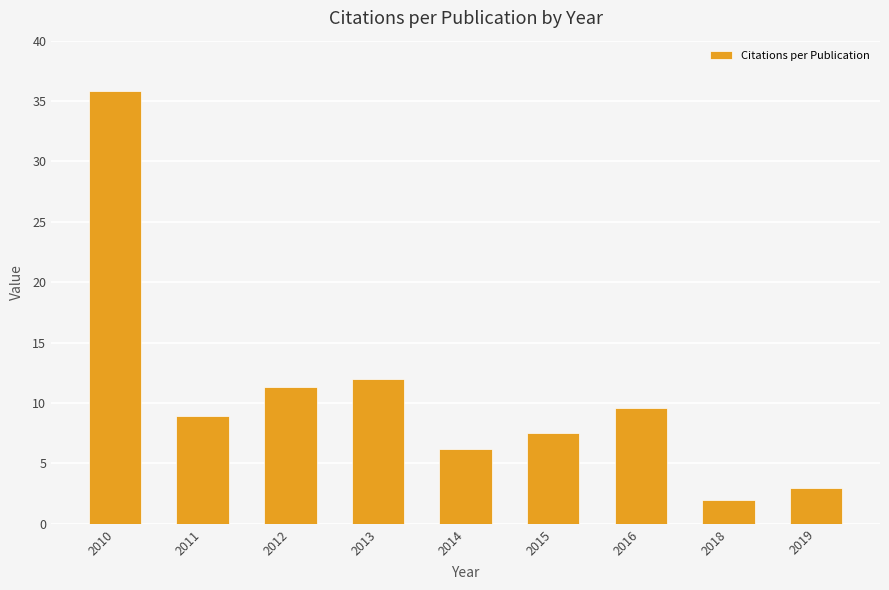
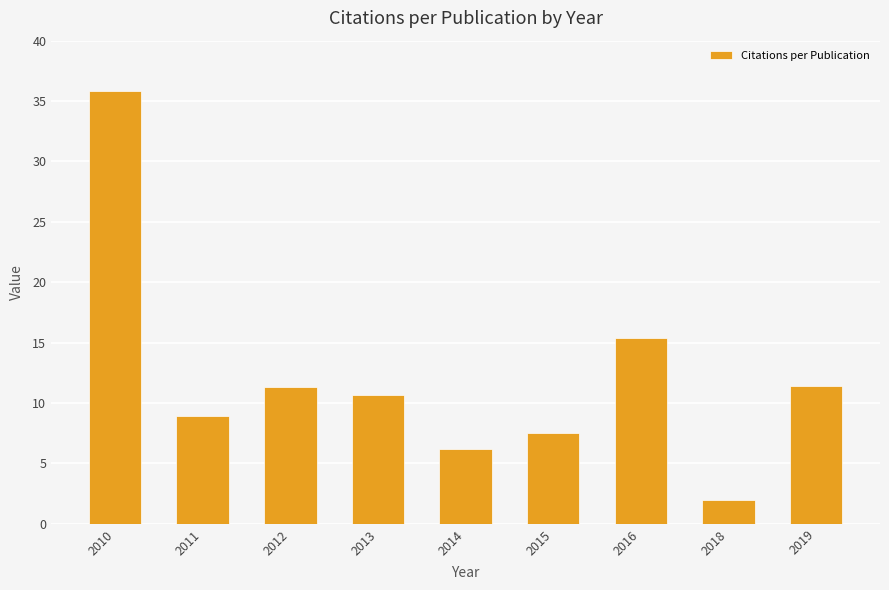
  {
    "2010": 35.8,
    "2011": 8.9,
    "2012": 11.3,
-   "2013": 12.0,
+   "2013": 10.7,
    "2014": 6.2,
    "2015": 7.5,
-   "2016": 9.6,
+   "2016": 15.4,
    "2018": 2.0,
-   "2019": 3.0
+   "2019": 11.4
  }
